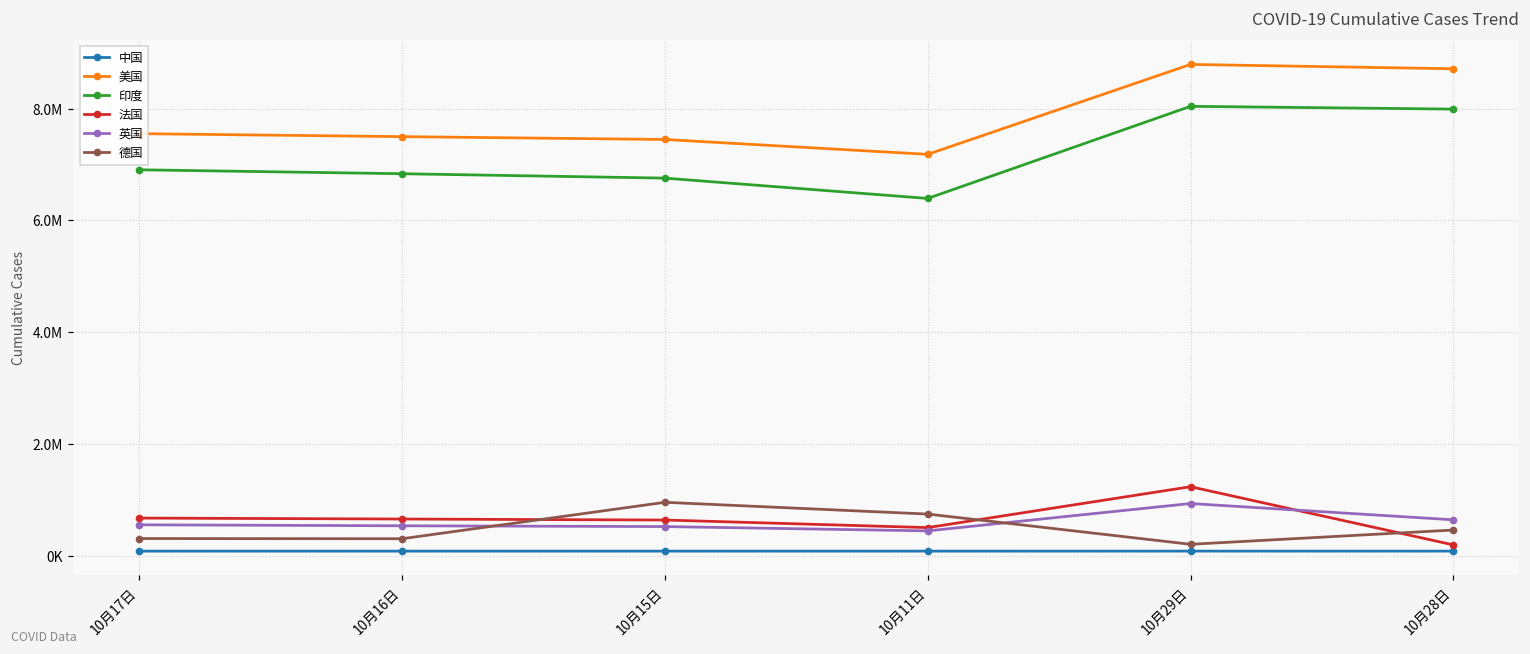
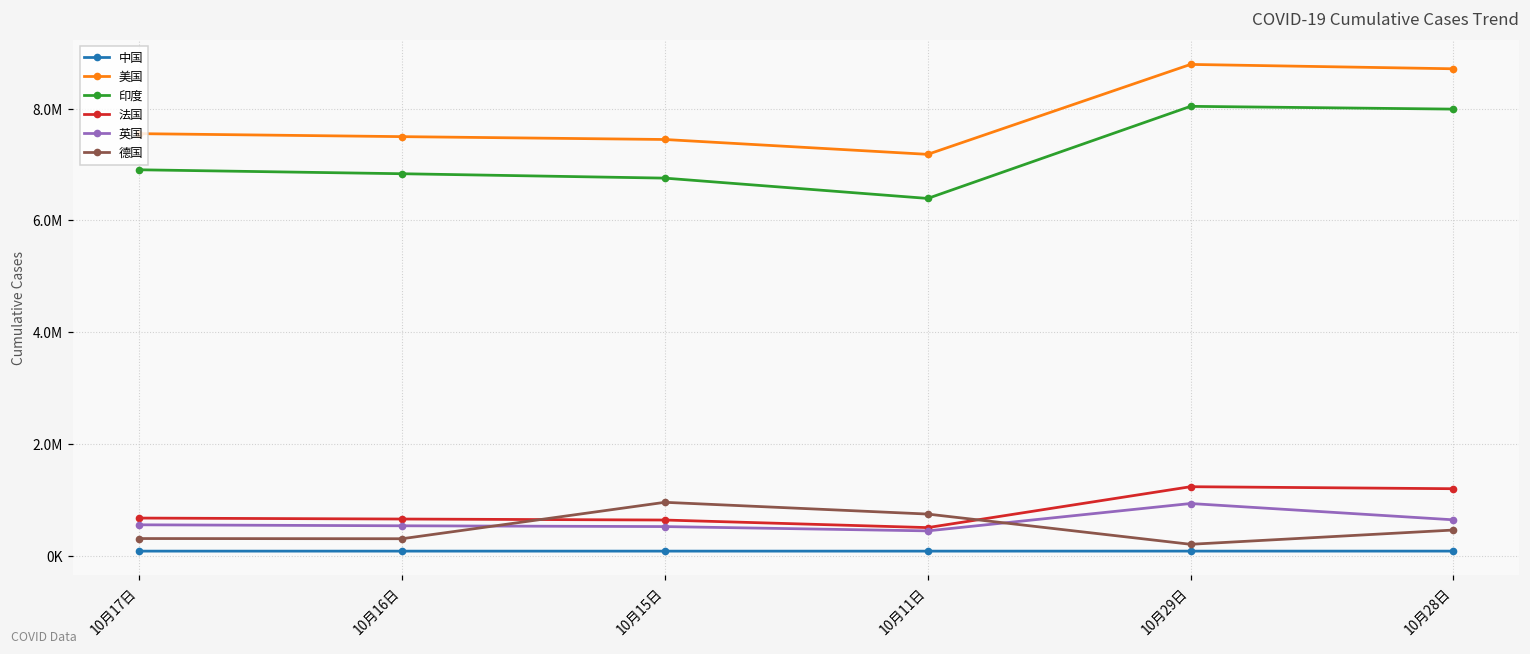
  {
    "中国": {
      "10月17日": 100000,
      "10月16日": 100000,
      "10月15日": 100000,
      "10月11日": 100000,
      "10月29日": 100000,
      "10月28日": 100000
    },
    "美国": {
      "10月16日": 7500000,
      "10月15日": 7400000,
      "10月11日": 7200000,
      "10月29日": 8800000,
      "10月28日": 8700000
    },
    "印度": {
      "10月17日": 6900000,
      "10月16日": 6800000,
      "10月15日": 6800000,
      "10月11日": 6400000,
      "10月29日": 8000000,
      "10月28日": 8000000
    },
    "法国": {
      "10月17日": 700000,
      "10月16日": 700000,
      "10月15日": 600000,
      "10月11日": 500000,
      "10月29日": 1200000,
-     "10月28日": 200000
+     "10月28日": 1200000
    },
    "英国": {
      "10月17日": 600000,
      "10月16日": 500000,
      "10月15日": 500000,
      "10月11日": 500000,
      "10月29日": 900000,
      "10月28日": 700000
    },
    "德国": {
      "10月17日": 300000,
      "10月16日": 300000,
      "10月15日": 1000000,
      "10月11日": 800000,
      "10月29日": 200000,
      "10月28日": 500000
    }
  }
